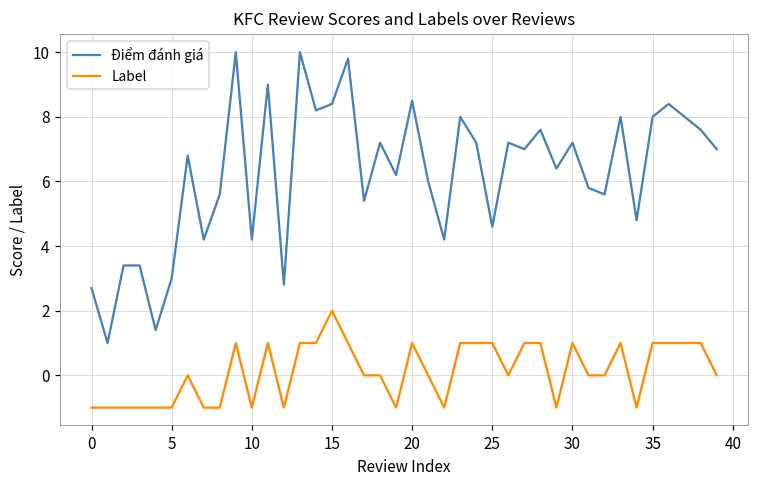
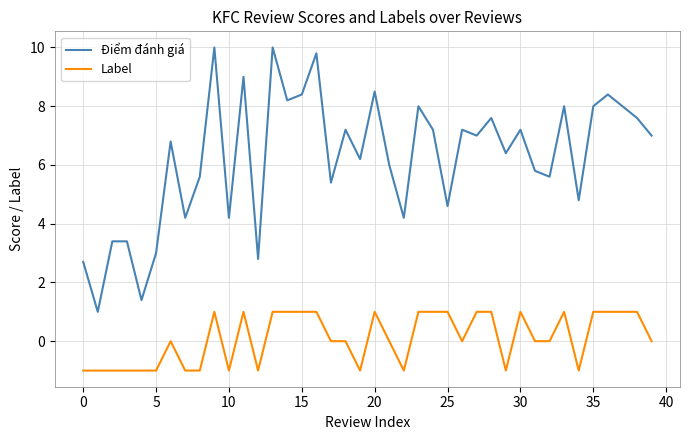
  {
    "Điểm đánh giá": {
      "0": 2.7,
      "5": 3,
      "10": 4.2,
      "15": 8.4,
      "20": 8.5,
      "25": 4.6,
      "30": 7.2,
      "35": 8
    },
    "Label": {
      "0": -1,
      "5": -1,
      "10": -1,
-     "15": 2,
+     "15": 1,
      "20": 1,
      "25": 1,
      "30": 1,
      "35": 1
    }
  }
